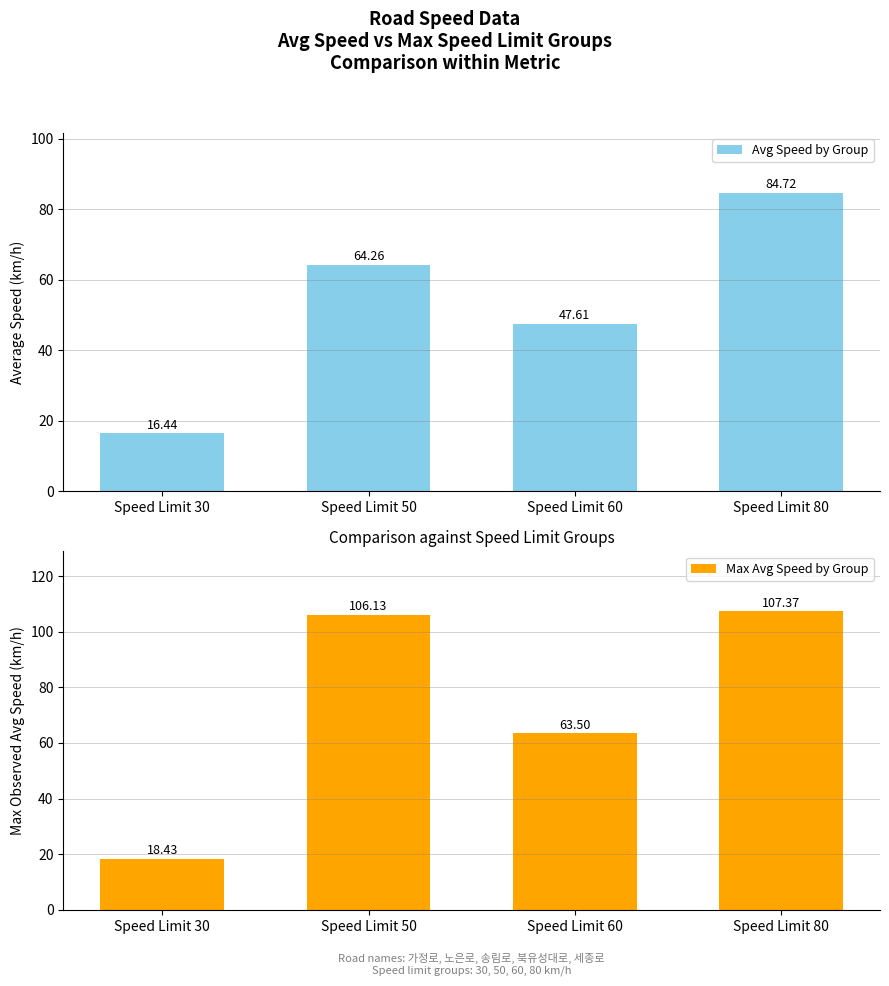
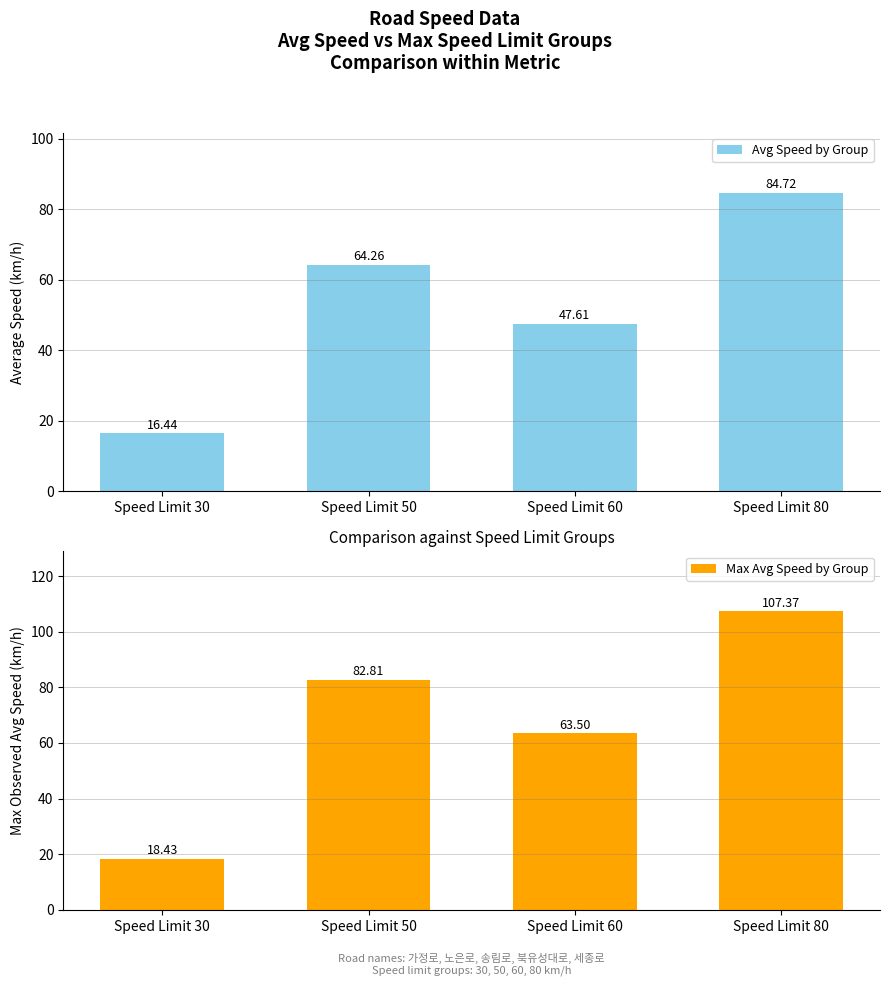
  {
    "Comparison against Speed Limit Groups": {
      "Speed Limit 30": 18.43,
-     "Speed Limit 50": 106.13,
+     "Speed Limit 50": 82.81,
      "Speed Limit 60": 63.50,
      "Speed Limit 80": 107.37
    }
  }
